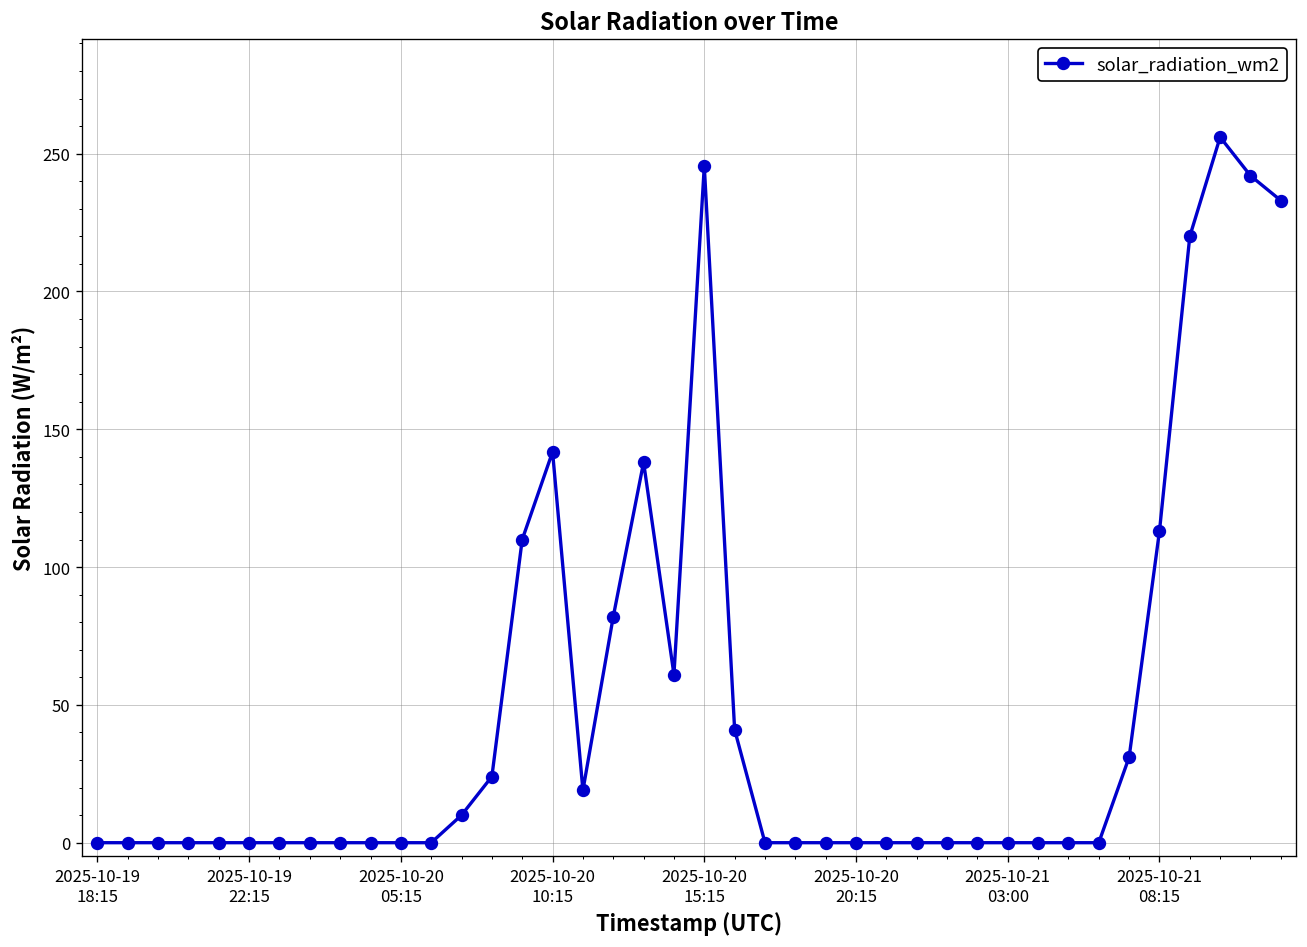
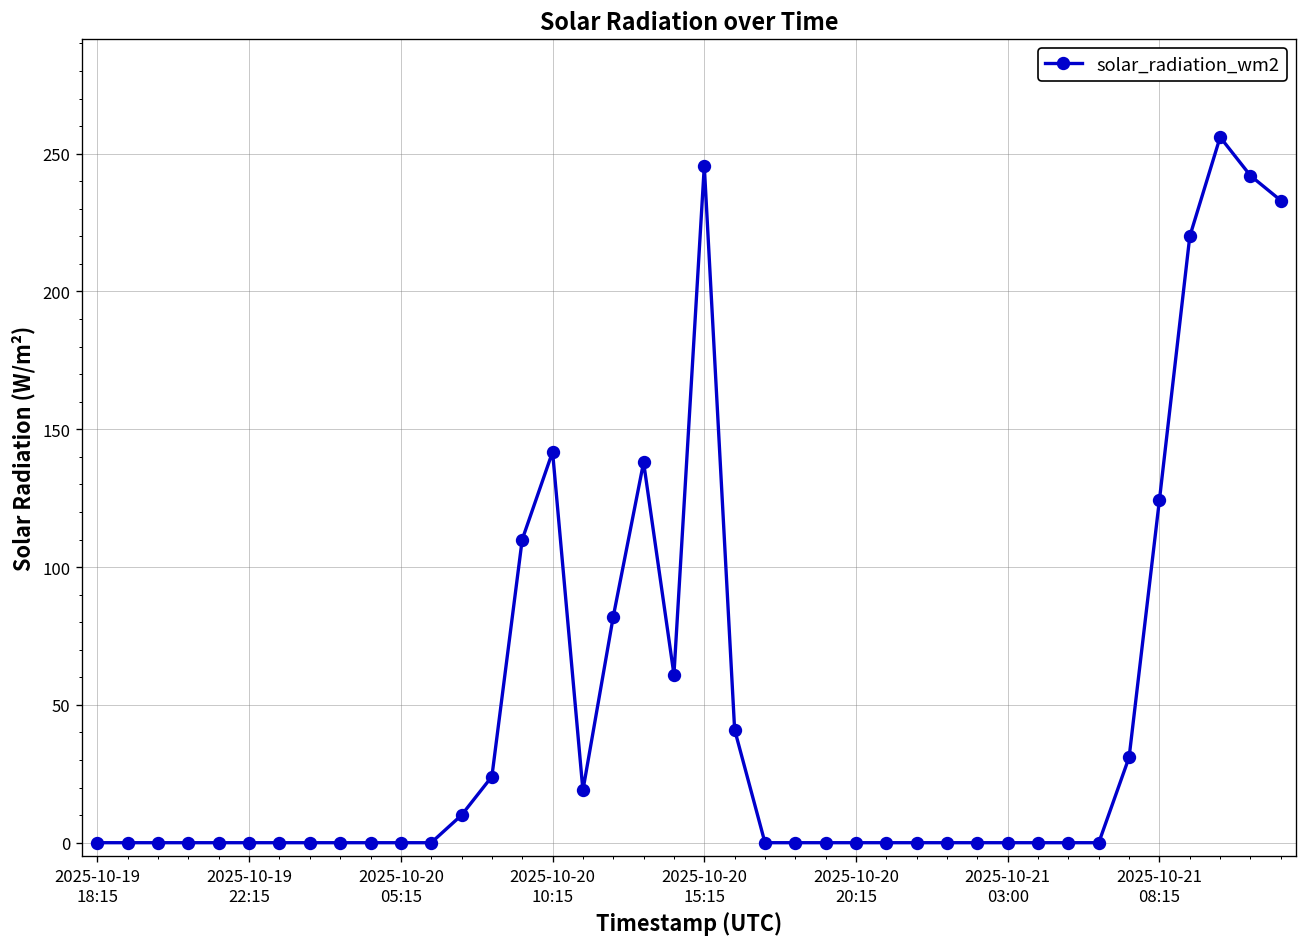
  {
    "2025-10-19 18:15": 0,
    "2025-10-19 22:15": 0,
    "2025-10-20 05:15": 0,
    "2025-10-20 10:15": 142,
    "2025-10-20 15:15": 246,
    "2025-10-20 20:15": 0,
    "2025-10-21 03:00": 0,
-   "2025-10-21 08:15": 113
+   "2025-10-21 08:15": 124
  }
